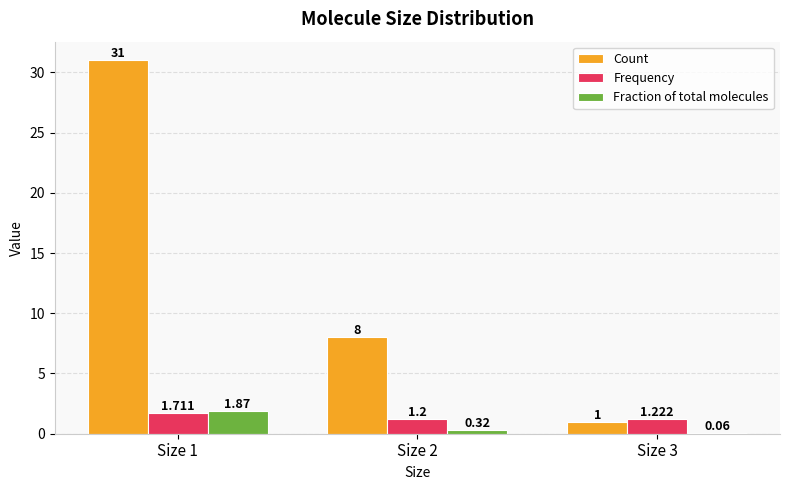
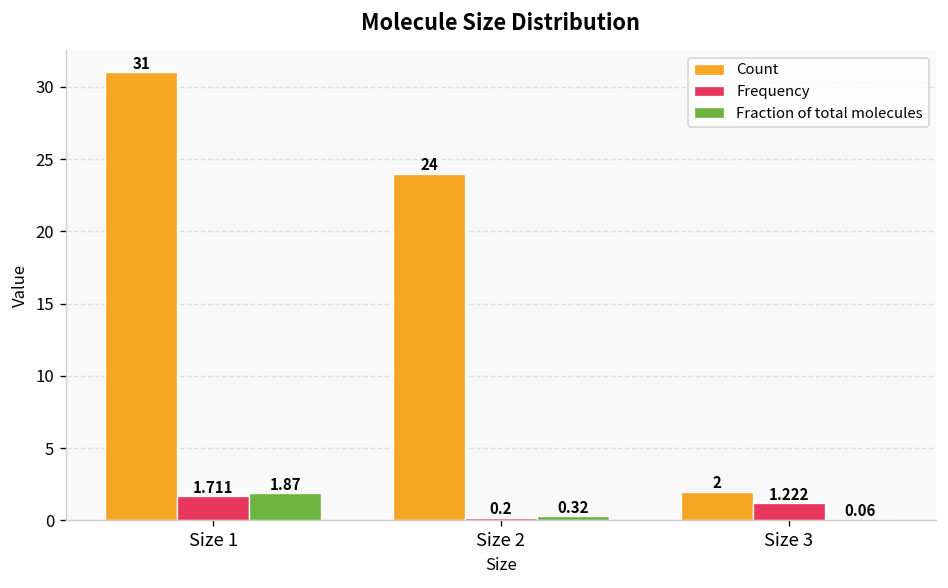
  {
    "Count": {
      "Size 1": 31,
-     "Size 2": 8,
-     "Size 3": 1
+     "Size 2": 24,
+     "Size 3": 2
    },
    "Frequency": {
      "Size 1": 1.711,
-     "Size 2": 1.2,
+     "Size 2": 0.2,
      "Size 3": 1.222
    },
    "Fraction of total molecules": {
      "Size 1": 1.87,
      "Size 2": 0.32,
      "Size 3": 0.06
    }
  }
